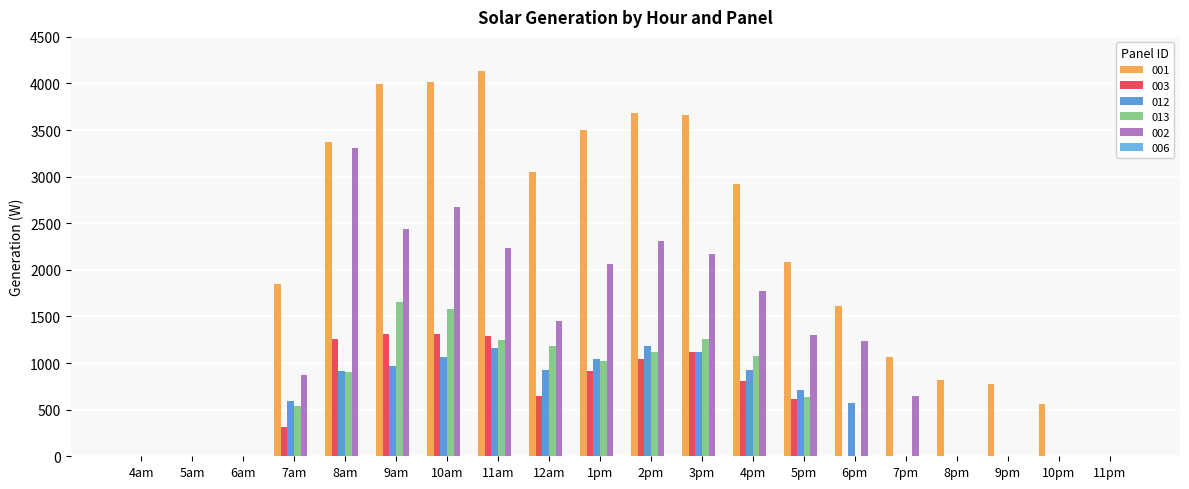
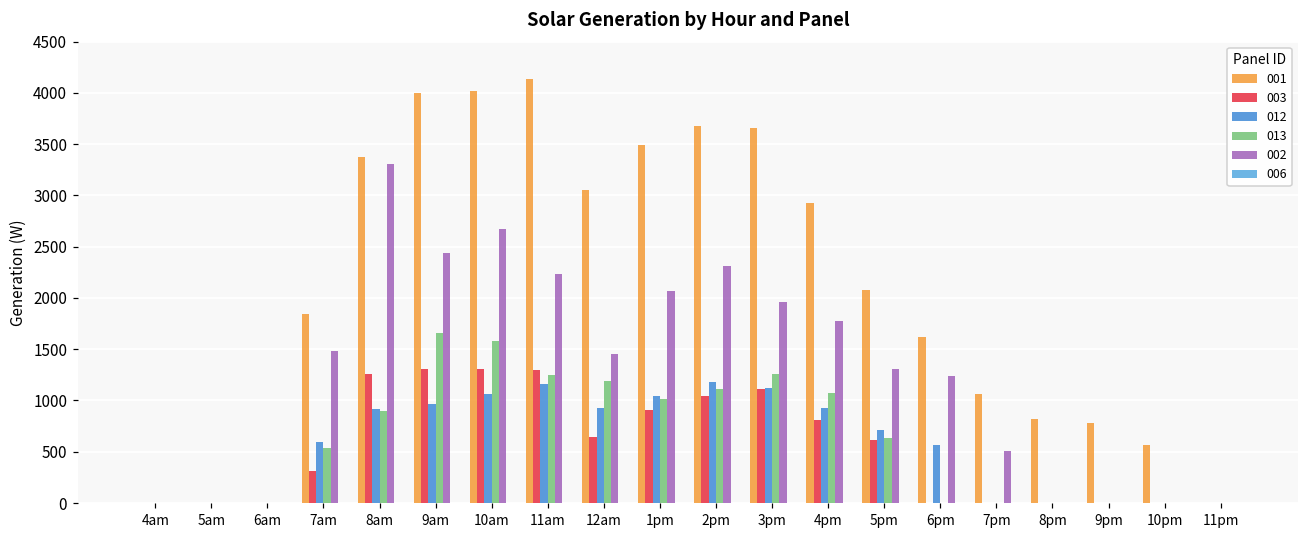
  {
    "001": {
      "4am": 0,
      "5am": 0,
      "6am": 0,
      "7am": 1800,
      "8am": 3400,
      "9am": 4000,
      "10am": 4000,
      "11am": 4100,
      "12am": 3100,
      "1pm": 3500,
      "2pm": 3700,
      "3pm": 3700,
      "4pm": 2900,
      "5pm": 2100,
      "6pm": 1600,
      "7pm": 1100,
      "8pm": 800,
      "9pm": 800,
      "10pm": 600,
      "11pm": 0
    },
    "003": {
      "4am": 0,
      "5am": 0,
      "6am": 0,
      "7am": 300,
      "8am": 1300,
      "9am": 1300,
      "10am": 1300,
      "11am": 1300,
      "12am": 600,
      "1pm": 900,
      "2pm": 1000,
      "3pm": 1100,
      "4pm": 800,
      "5pm": 600,
      "6pm": 0,
      "7pm": 0,
      "8pm": 0,
      "9pm": 0,
      "10pm": 0,
      "11pm": 0
    },
    "013": {
      "4am": 0,
      "5am": 0,
      "6am": 0,
      "7am": 500,
      "8am": 900,
      "9am": 1700,
      "10am": 1600,
      "11am": 1200,
      "12am": 1200,
      "1pm": 1000,
      "2pm": 1100,
      "3pm": 1300,
      "4pm": 1100,
      "5pm": 600,
      "6pm": 0,
      "7pm": 0,
      "8pm": 0,
      "9pm": 0,
      "10pm": 0,
      "11pm": 0
    },
    "002": {
      "4am": 0,
      "5am": 0,
      "6am": 0,
-     "7am": 900,
+     "7am": 1500,
      "8am": 3300,
      "9am": 2400,
      "10am": 2700,
      "11am": 2200,
      "12am": 1500,
      "1pm": 2100,
      "2pm": 2300,
-     "3pm": 2200,
+     "3pm": 2000,
      "4pm": 1800,
      "5pm": 1300,
      "6pm": 1200,
-     "7pm": 600,
+     "7pm": 500,
      "8pm": 0,
      "9pm": 0,
      "10pm": 0,
      "11pm": 0
    }
  }
